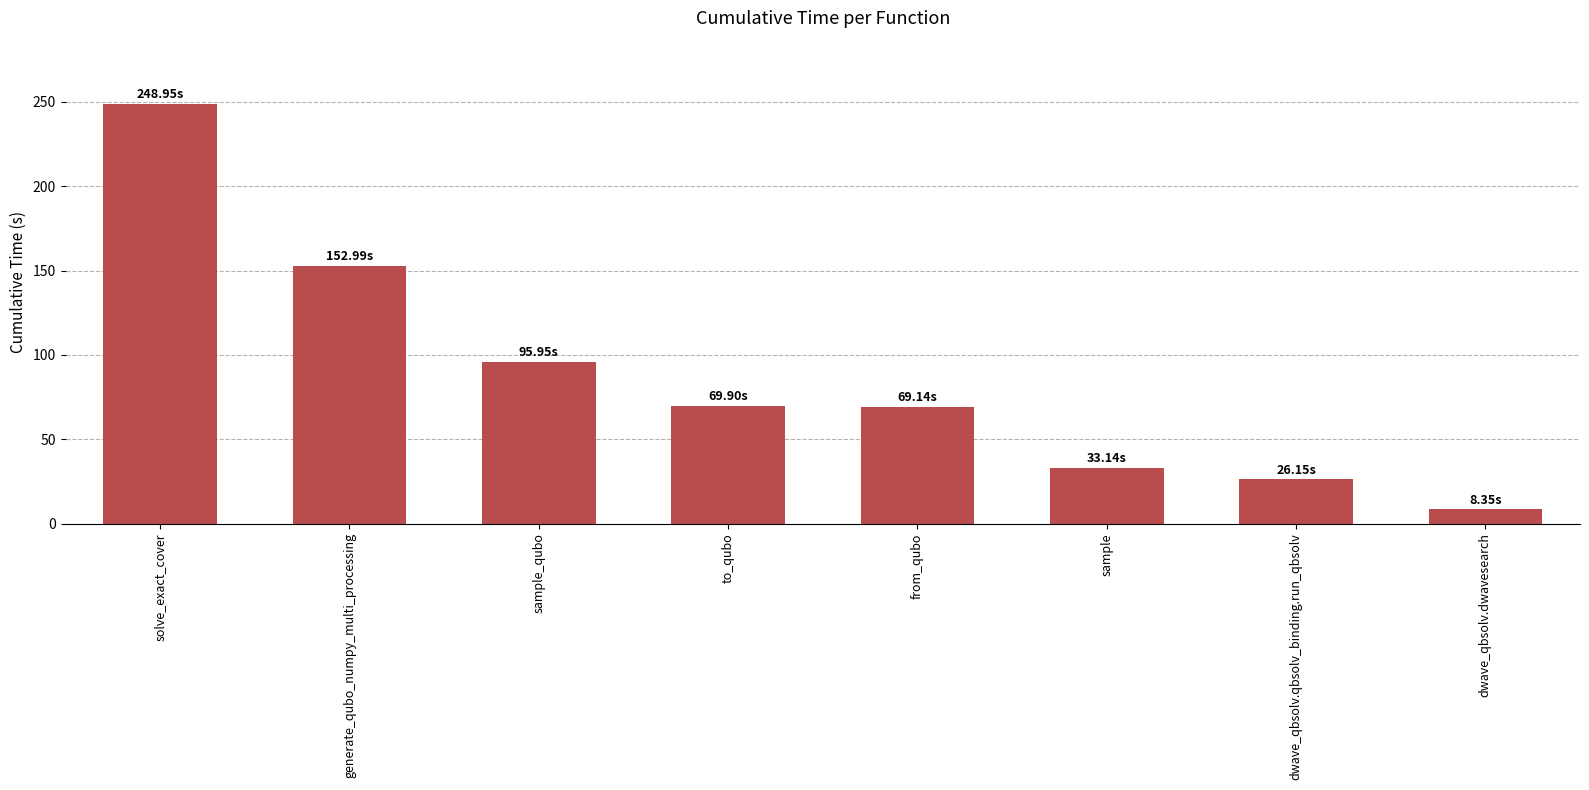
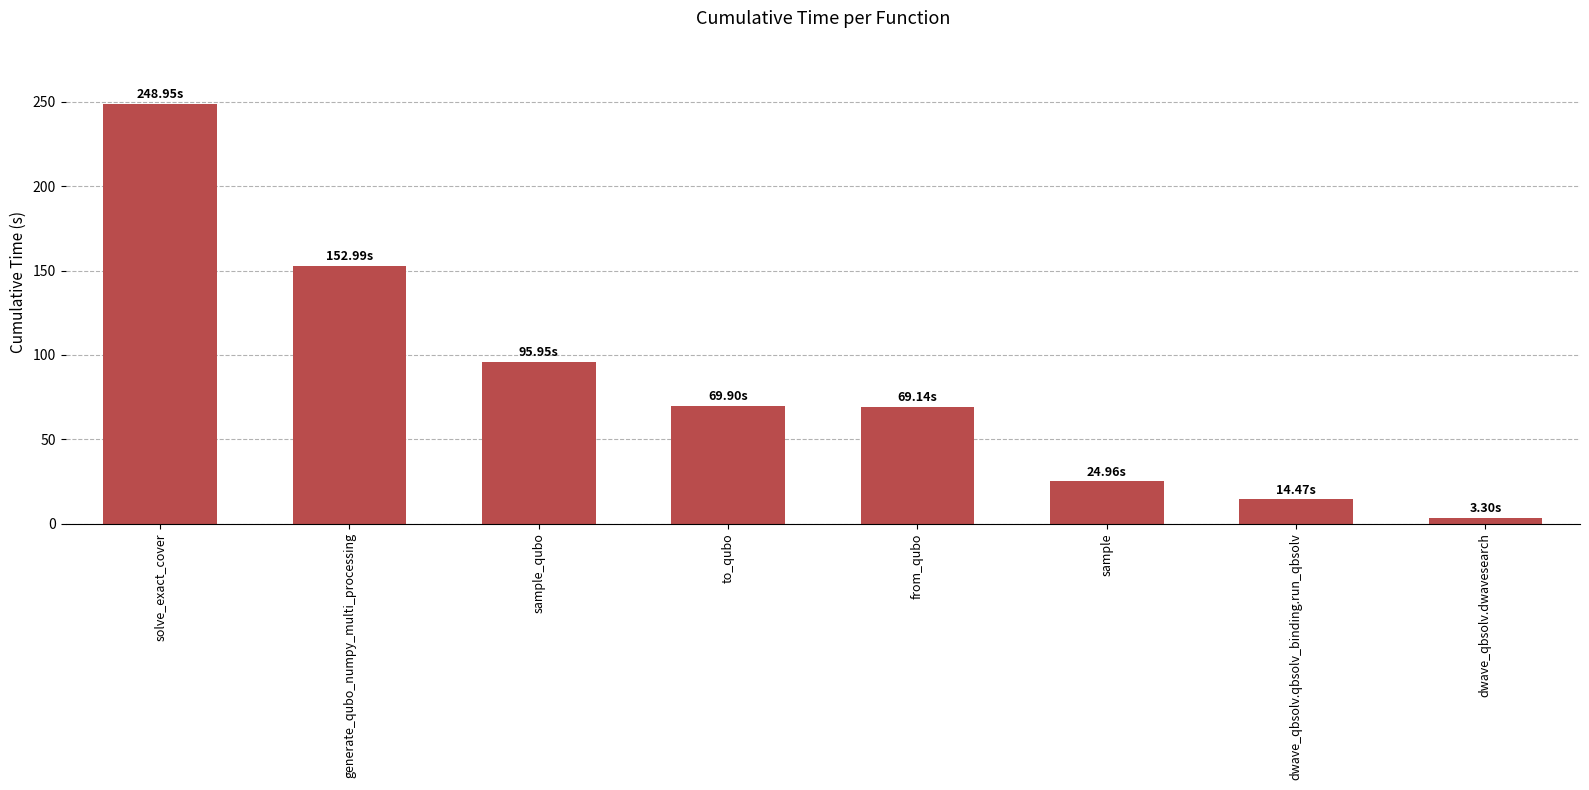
  {
    "solve_exact_cover": "248.95s",
    "generate_qubo_numpy_multi_processing": "152.99s",
    "sample_qubo": "95.95s",
    "to_qubo": "69.90s",
    "from_qubo": "69.14s",
-   "sample": "33.14s",
-   "dwave_qbsolv.qbsolv_binding.run_qbsolv": "26.15s",
-   "dwave_qbsolv.dwavesearch": "8.35s"
+   "sample": "24.96s",
+   "dwave_qbsolv.qbsolv_binding.run_qbsolv": "14.47s",
+   "dwave_qbsolv.dwavesearch": "3.30s"
  }
